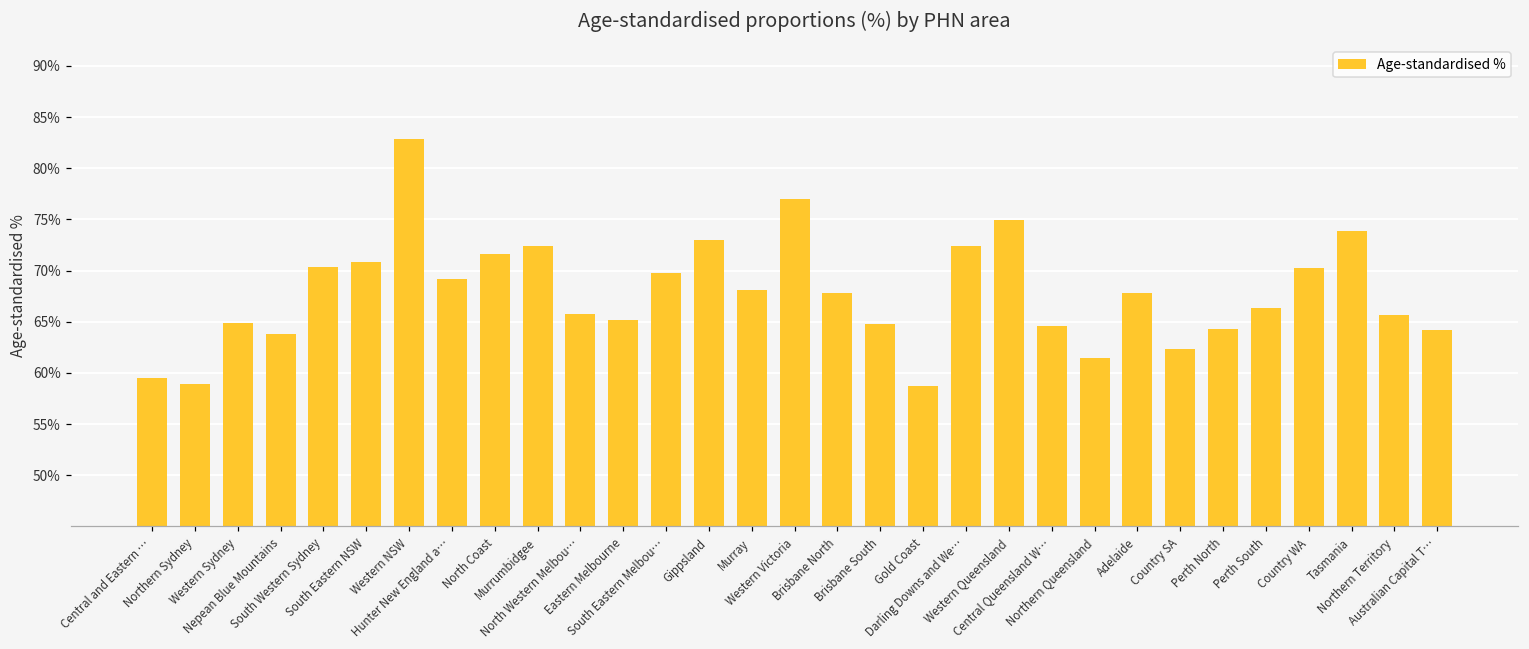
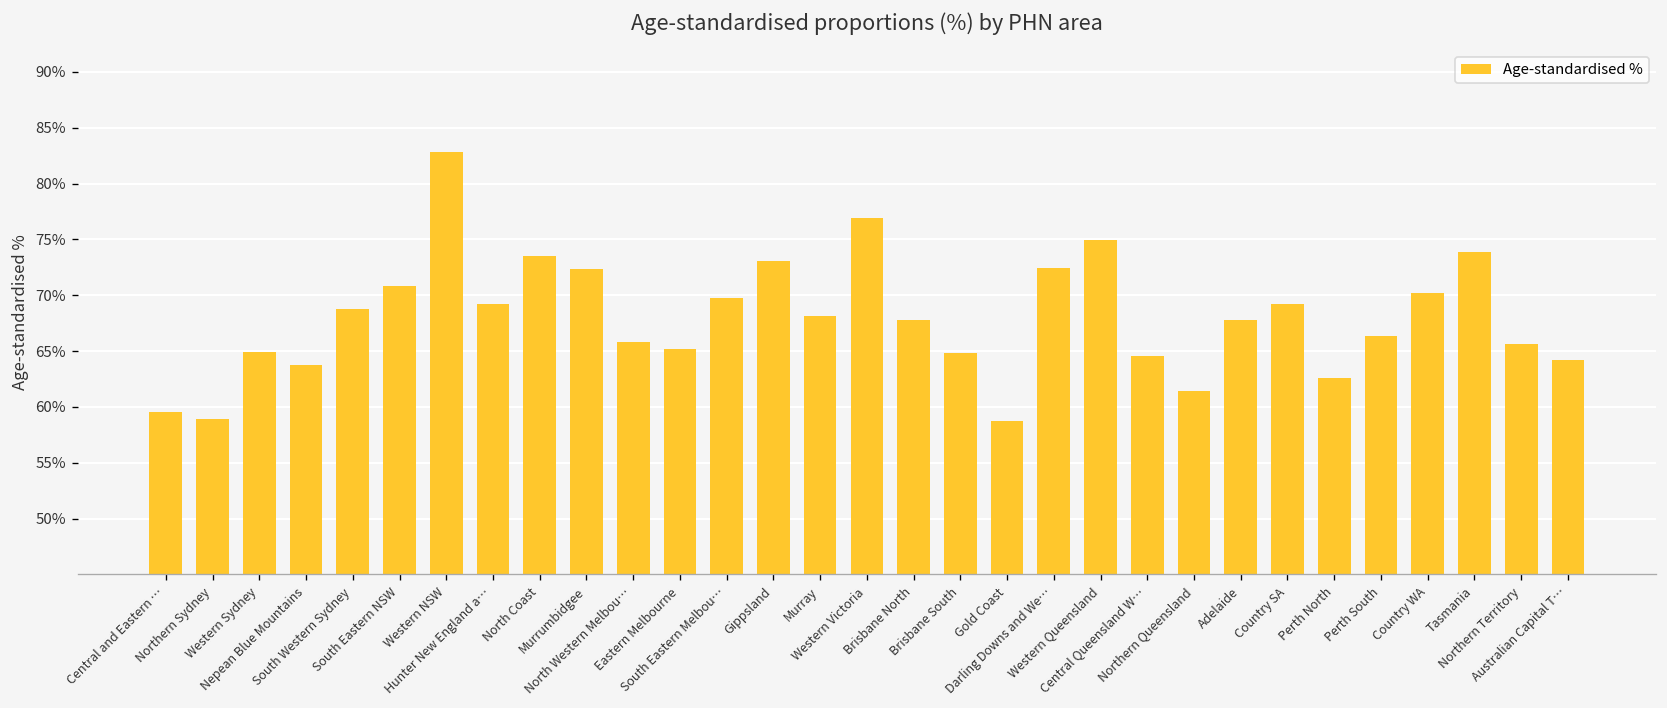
  {
    "Central and Eastern …": "60%",
    "Northern Sydney": "59%",
    "Western Sydney": "65%",
    "Nepean Blue Mountains": "64%",
-   "South Western Sydney": "70%",
+   "South Western Sydney": "69%",
    "South Eastern NSW": "71%",
    "Western NSW": "83%",
    "Hunter New England a…": "69%",
-   "North Coast": "72%",
+   "North Coast": "73%",
    "Murrumbidgee": "72%",
    "North Western Melbou…": "66%",
    "Eastern Melbourne": "65%",
    "South Eastern Melbou…": "70%",
    "Gippsland": "73%",
    "Murray": "68%",
    "Western Victoria": "77%",
    "Brisbane North": "68%",
    "Brisbane South": "65%",
    "Gold Coast": "59%",
    "Darling Downs and We…": "72%",
    "Western Queensland": "75%",
    "Central Queensland W…": "65%",
    "Northern Queensland": "61%",
    "Adelaide": "68%",
-   "Country SA": "62%",
-   "Perth North": "64%",
+   "Country SA": "69%",
+   "Perth North": "63%",
    "Perth South": "66%",
    "Country WA": "70%",
    "Tasmania": "74%",
    "Northern Territory": "66%",
    "Australian Capital T…": "64%"
  }
